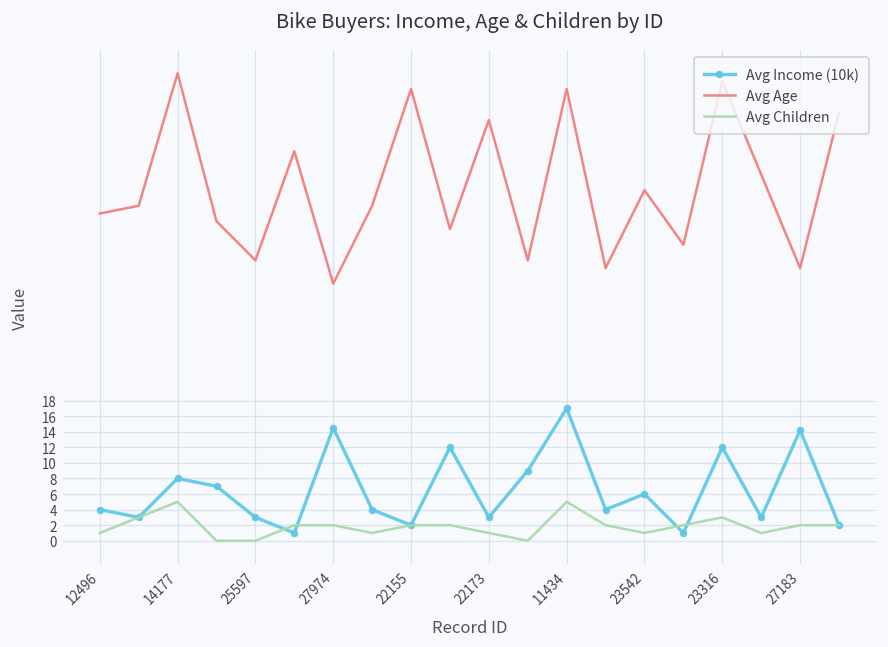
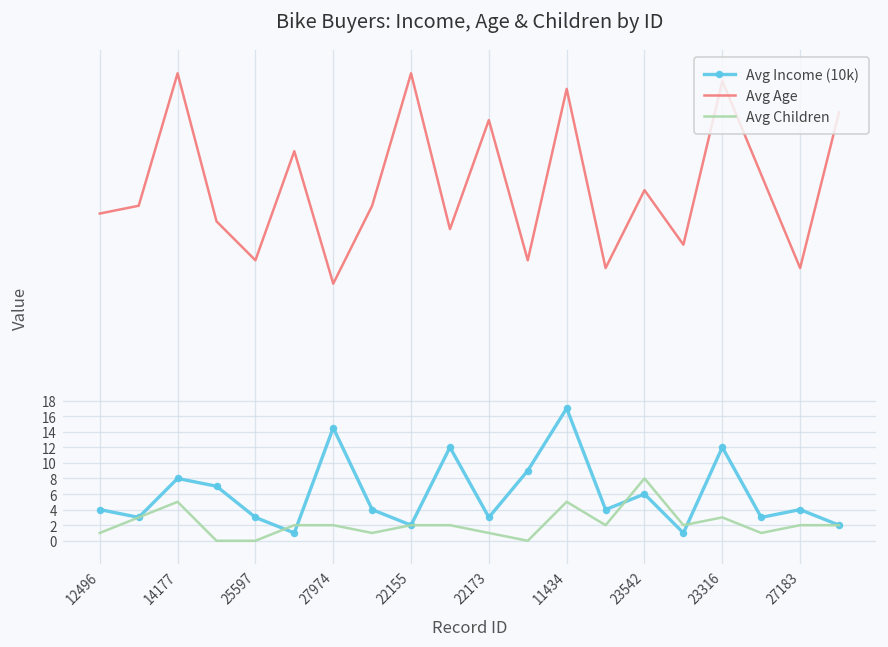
  {
    "Avg Income (10k)": {
      "12496": 4,
      "14177": 8,
      "25597": 3,
      "27974": 15,
      "22173": 3,
      "11434": 17,
      "23542": 6,
      "23316": 12,
-     "27183": 14
+     "27183": 4
    },
    "Avg Age": {
      "12496": 42,
      "14177": 60,
      "25597": 36,
      "27974": 33,
-     "22155": 58,
+     "22155": 60,
      "22173": 54,
      "11434": 58,
      "23542": 45,
      "27183": 35
    },
    "Avg Children": {
      "12496": 1,
      "14177": 5,
      "25597": 0,
      "27974": 2,
      "22173": 1,
      "11434": 5,
-     "23542": 1,
+     "23542": 8,
      "23316": 3,
      "27183": 2
    }
  }
